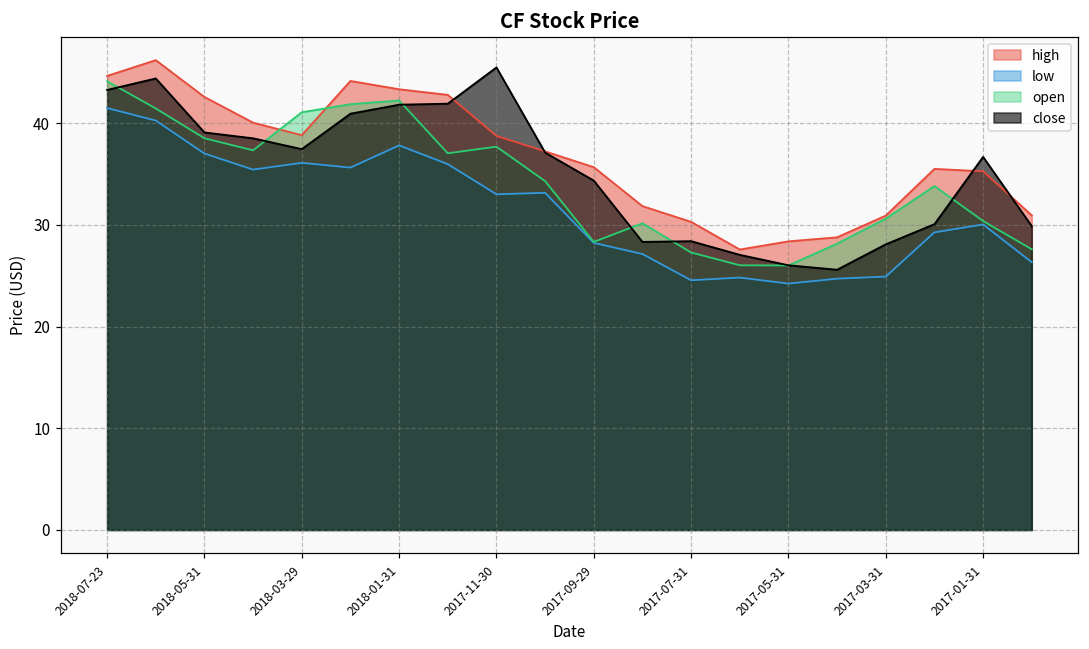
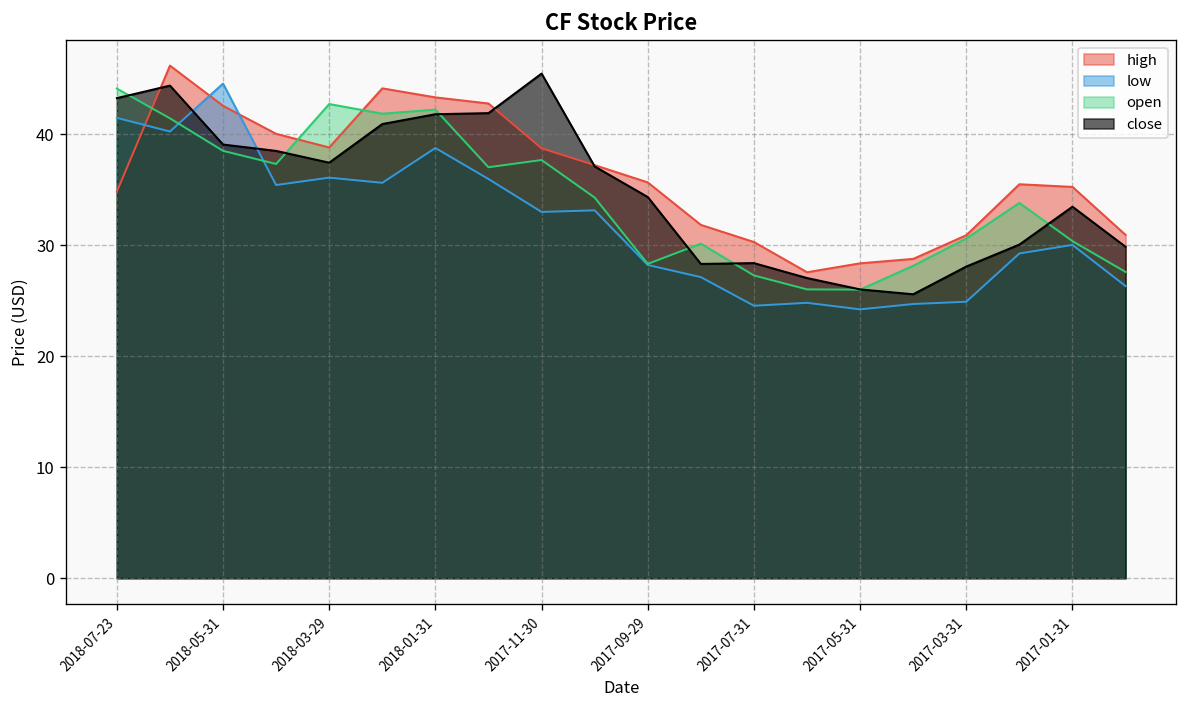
  {
    "high": {
-     "2018-07-23": 45,
+     "2018-07-23": 35,
      "2018-05-31": 43,
      "2018-03-29": 39,
      "2018-01-31": 43,
      "2017-11-30": 39,
      "2017-09-29": 36,
      "2017-07-31": 30,
      "2017-05-31": 28,
      "2017-03-31": 31,
      "2017-01-31": 35
    },
    "low": {
      "2018-07-23": 41,
-     "2018-05-31": 37,
+     "2018-05-31": 45,
      "2018-03-29": 36,
-     "2018-01-31": 38,
+     "2018-01-31": 39,
      "2017-11-30": 33,
      "2017-07-31": 25,
      "2017-05-31": 24,
      "2017-03-31": 25,
      "2017-01-31": 30
    },
    "open": {
      "2018-07-23": 44,
      "2018-05-31": 39,
-     "2018-03-29": 41,
+     "2018-03-29": 43,
      "2018-01-31": 42,
      "2017-11-30": 38,
      "2017-07-31": 27,
      "2017-03-31": 31,
      "2017-01-31": 30
    },
    "close": {
      "2018-07-23": 43,
      "2018-05-31": 39,
      "2018-03-29": 37,
      "2018-01-31": 42,
      "2017-11-30": 45,
      "2017-09-29": 34,
      "2017-07-31": 28,
      "2017-03-31": 28,
-     "2017-01-31": 37
+     "2017-01-31": 33
    }
  }
